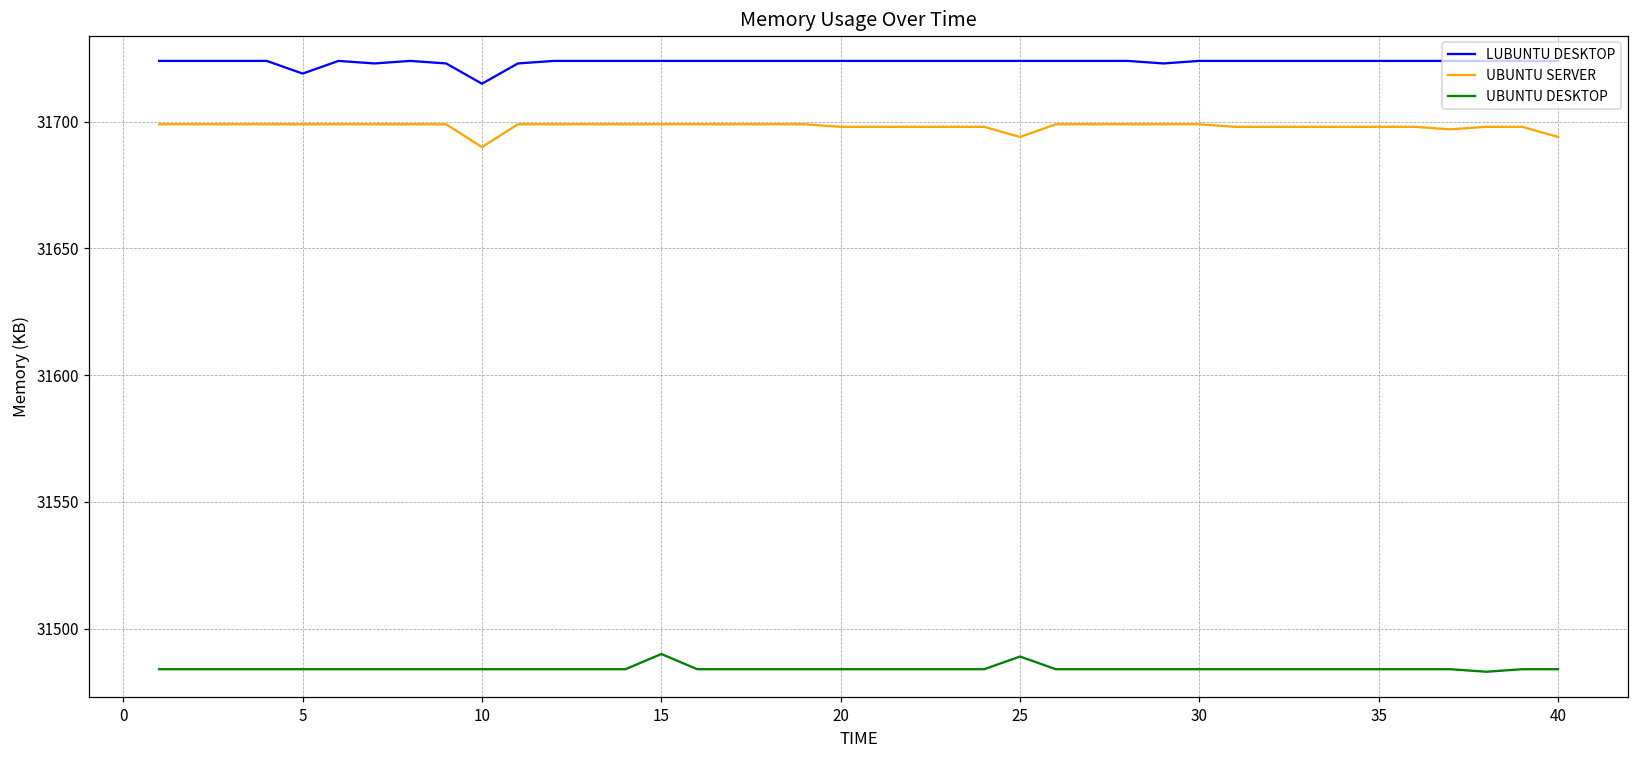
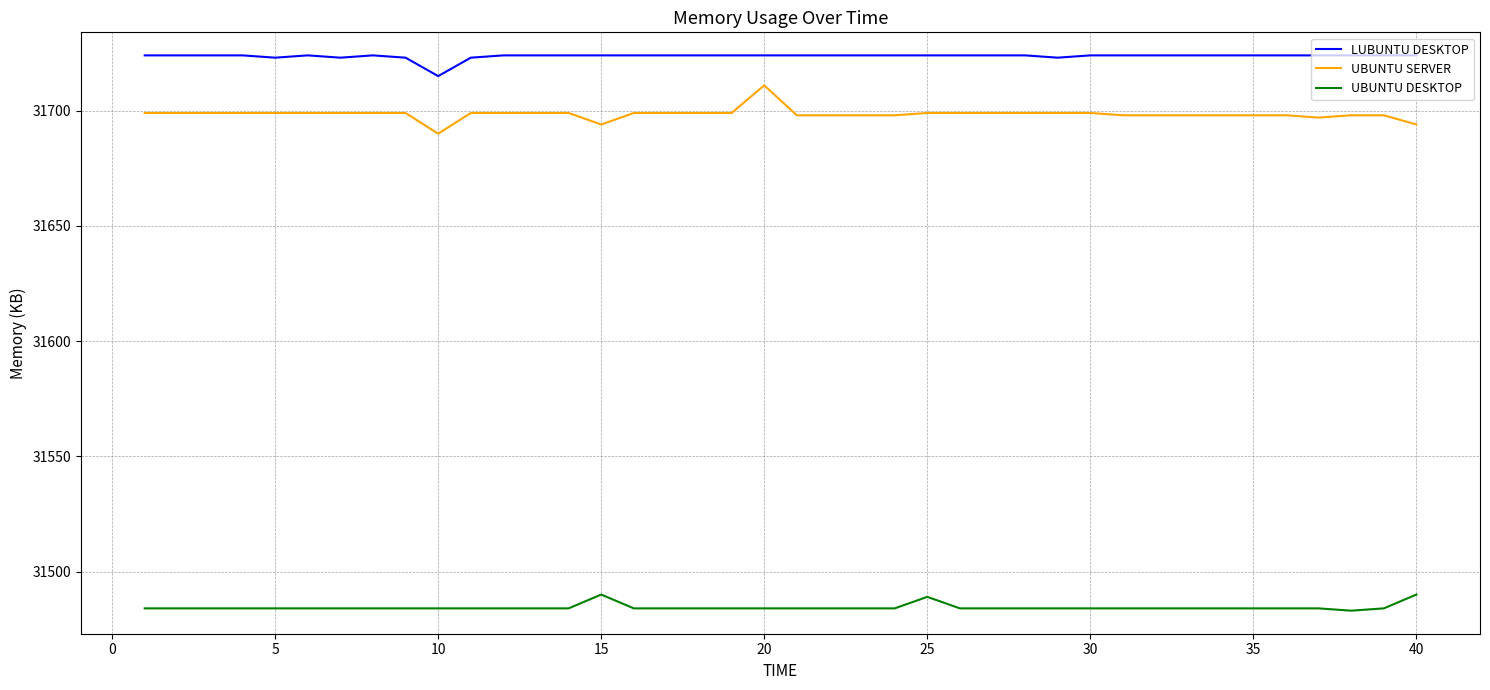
  {
    "LUBUNTU DESKTOP": {
-     "5": 31719,
+     "5": 31723,
      "10": 31715,
      "15": 31724,
      "20": 31724,
      "25": 31724,
      "30": 31724,
      "35": 31724
    },
    "UBUNTU SERVER": {
      "5": 31699,
      "10": 31690,
-     "15": 31699,
-     "20": 31698,
-     "25": 31694,
+     "15": 31694,
+     "20": 31711,
+     "25": 31699,
      "30": 31699,
      "35": 31698,
      "40": 31694
    },
    "UBUNTU DESKTOP": {
      "5": 31484,
      "10": 31484,
      "15": 31490,
      "20": 31484,
      "25": 31489,
      "30": 31484,
      "35": 31484,
-     "40": 31484
+     "40": 31490
    }
  }
